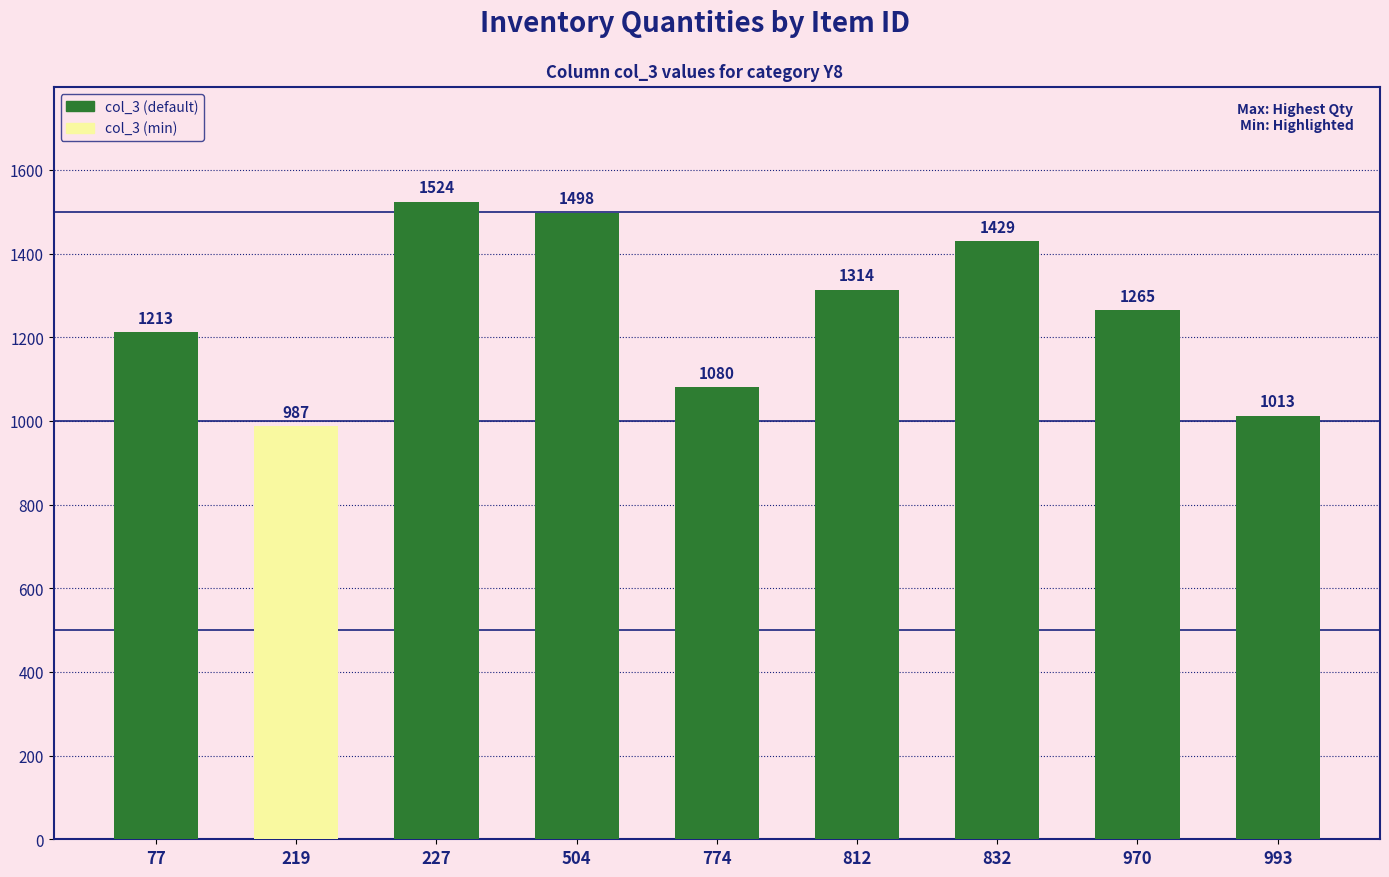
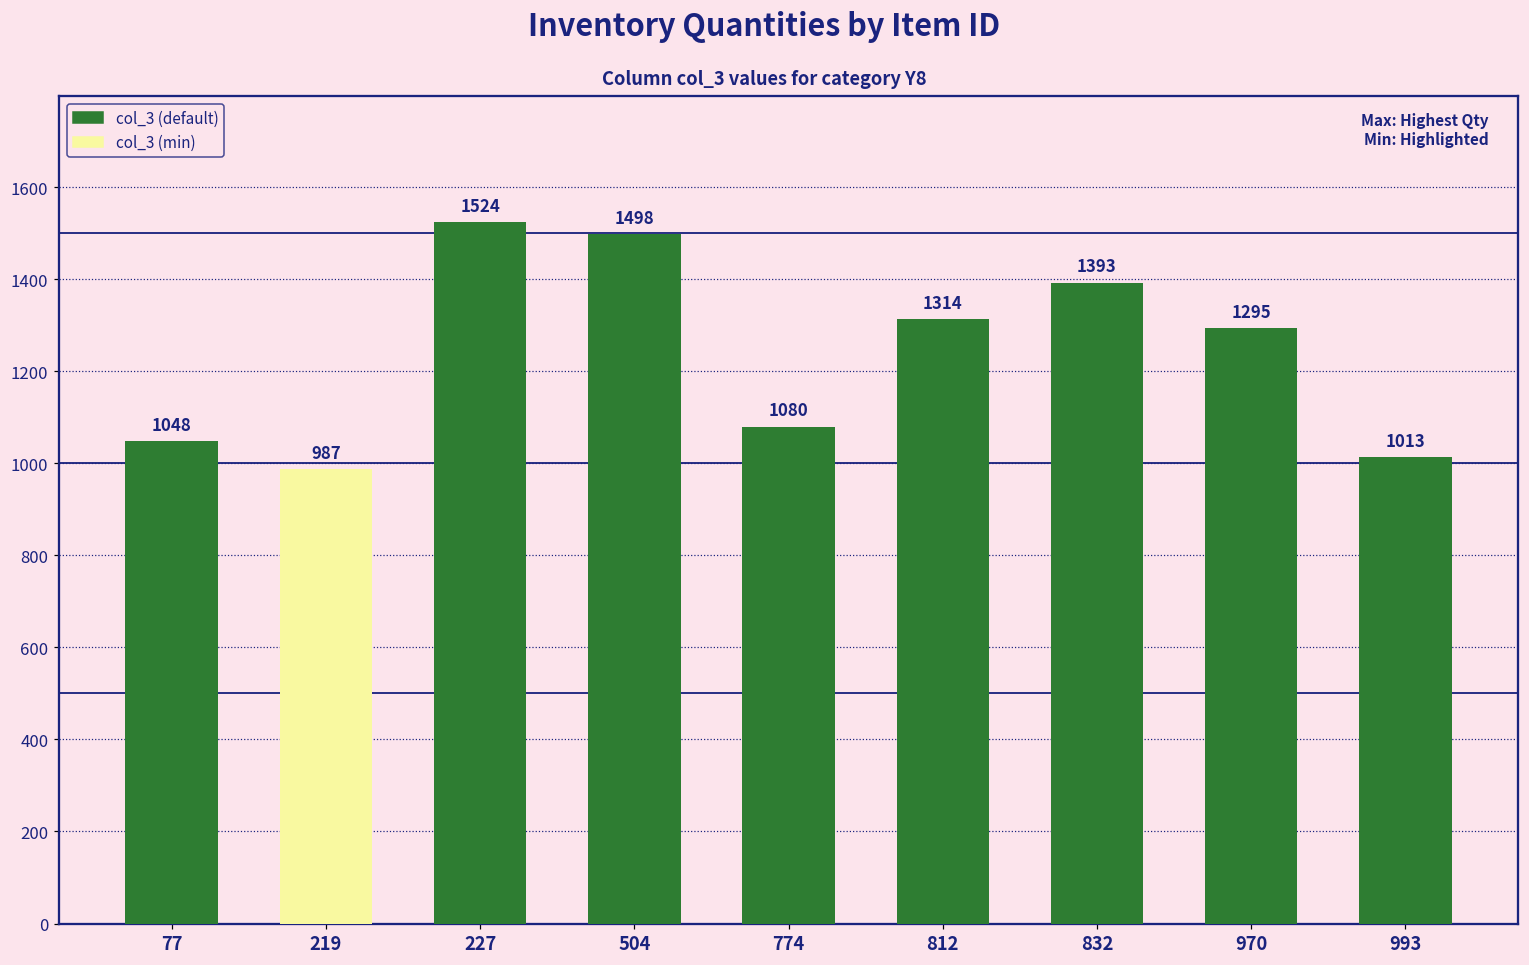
  {
-   "77": 1213,
+   "77": 1048,
    "219": 987,
    "227": 1524,
    "504": 1498,
    "774": 1080,
    "812": 1314,
-   "832": 1429,
-   "970": 1265,
+   "832": 1393,
+   "970": 1295,
    "993": 1013
  }
